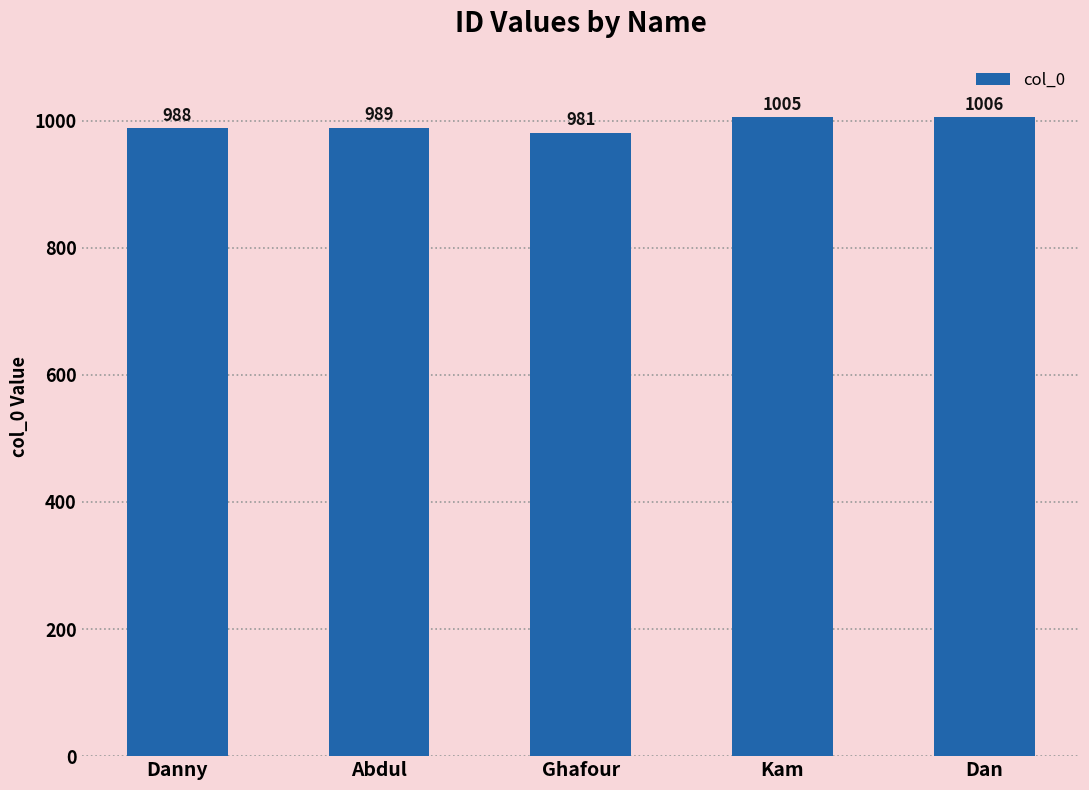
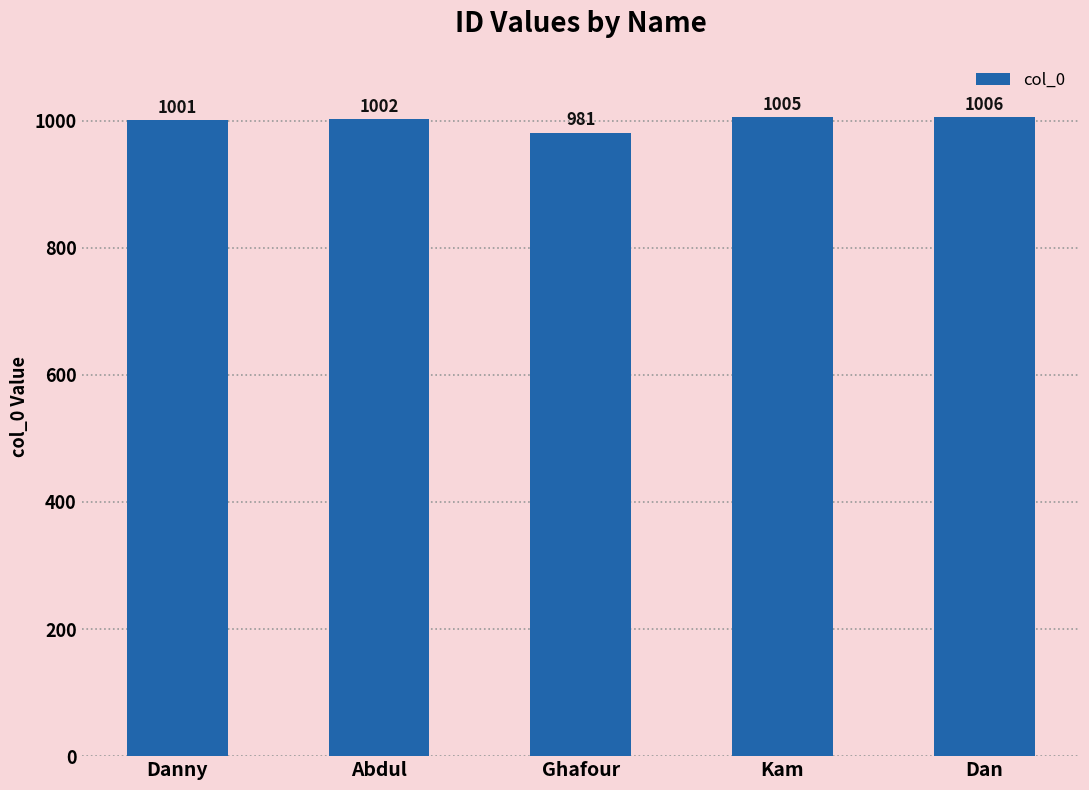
  {
-   "Danny": 988,
-   "Abdul": 989,
+   "Danny": 1001,
+   "Abdul": 1002,
    "Ghafour": 981,
    "Kam": 1005,
    "Dan": 1006
  }
